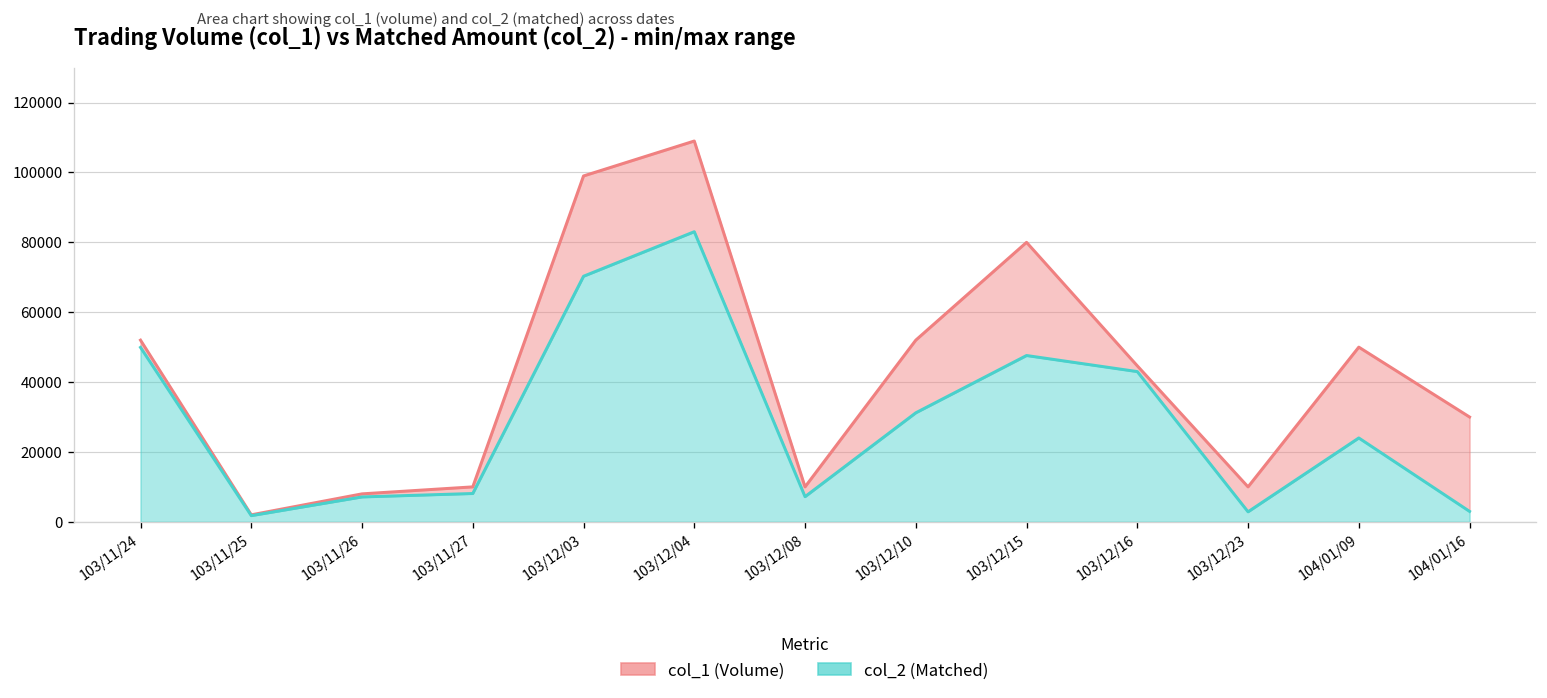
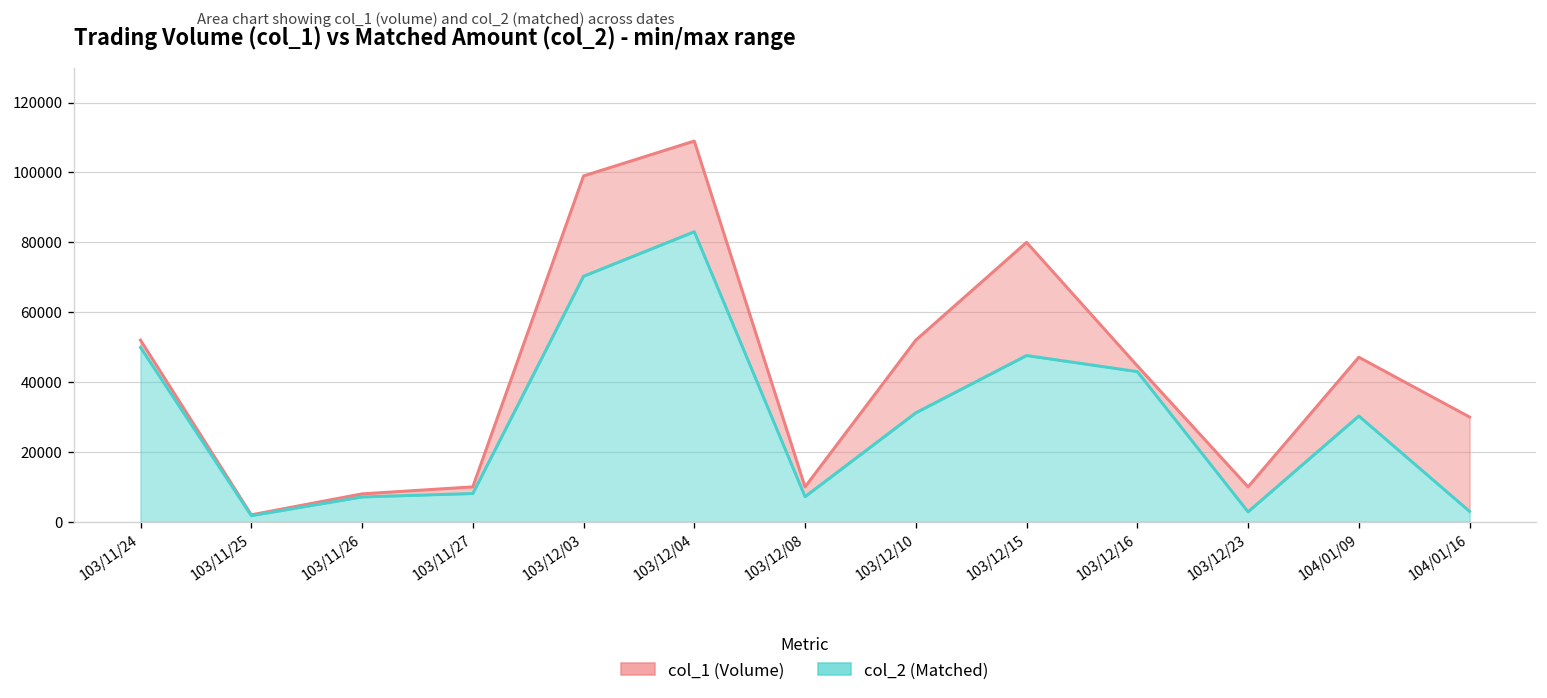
  {
    "col_1 (Volume)": {
      "103/11/24": 52000,
      "103/11/26": 8000,
      "103/11/27": 10000,
      "103/12/03": 99000,
      "103/12/04": 109000,
      "103/12/08": 10000,
      "103/12/10": 52000,
      "103/12/15": 80000,
      "103/12/16": 45000,
      "103/12/23": 10000,
-     "104/01/09": 50000,
+     "104/01/09": 47000,
      "104/01/16": 30000
    },
    "col_2 (Matched)": {
      "103/11/24": 50000,
      "103/11/26": 7000,
      "103/11/27": 8000,
      "103/12/03": 70000,
      "103/12/04": 83000,
      "103/12/08": 7000,
      "103/12/10": 31000,
      "103/12/15": 48000,
      "103/12/16": 43000,
      "103/12/23": 3000,
-     "104/01/09": 24000,
+     "104/01/09": 30000,
      "104/01/16": 3000
    }
  }
